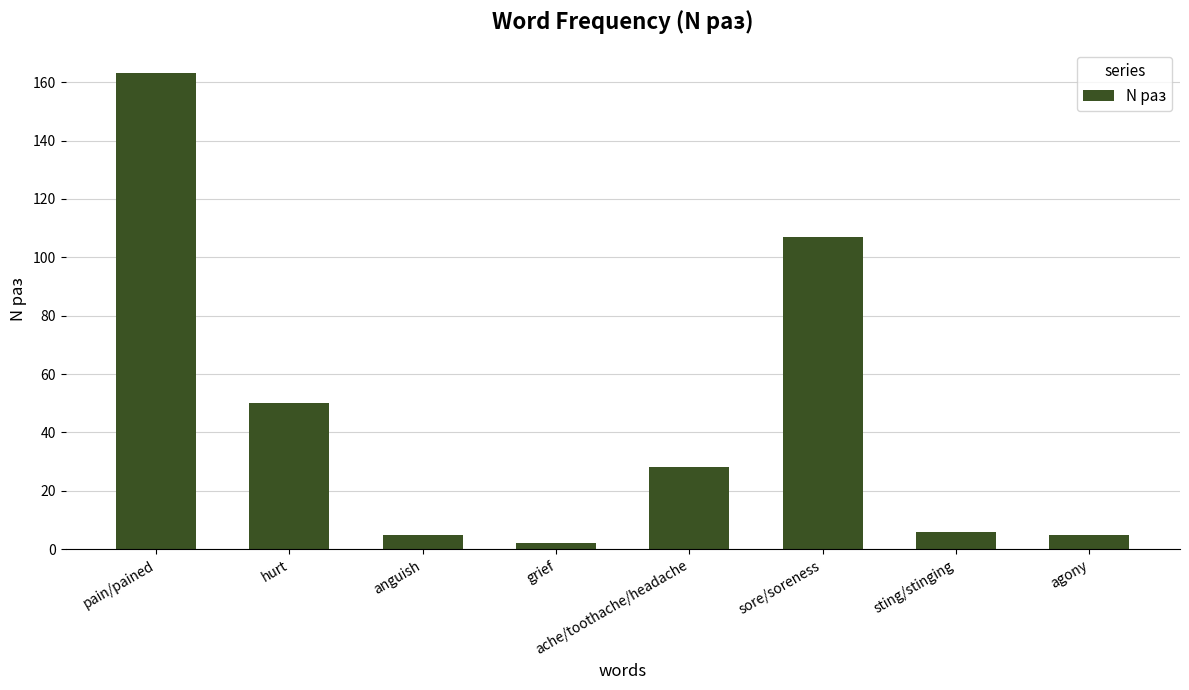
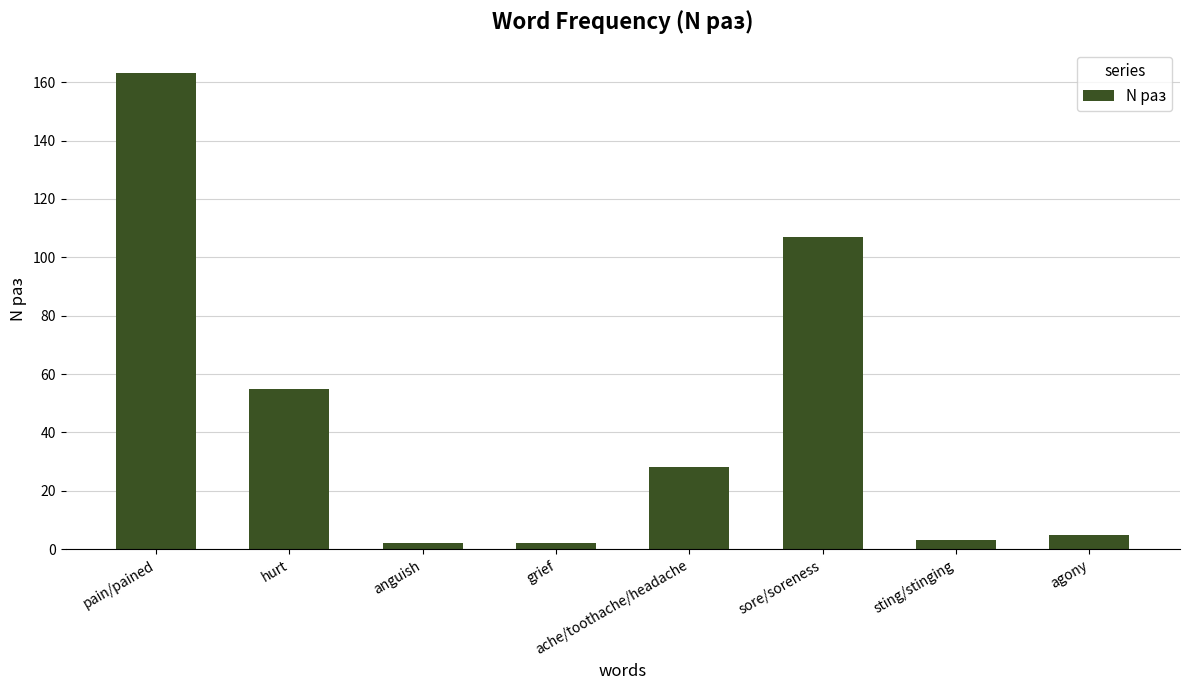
  {
    "pain/pained": 163,
-   "hurt": 50,
-   "anguish": 5,
+   "hurt": 55,
+   "anguish": 2,
    "grief": 2,
    "ache/toothache/headache": 28,
    "sore/soreness": 107,
-   "sting/stinging": 6,
+   "sting/stinging": 3,
    "agony": 5
  }
